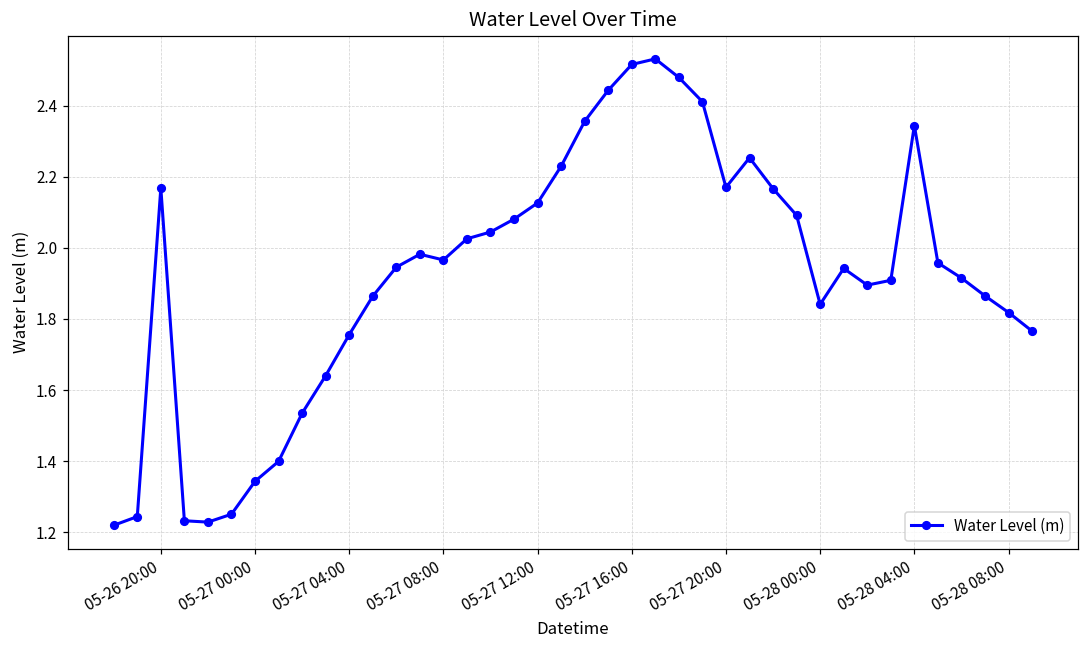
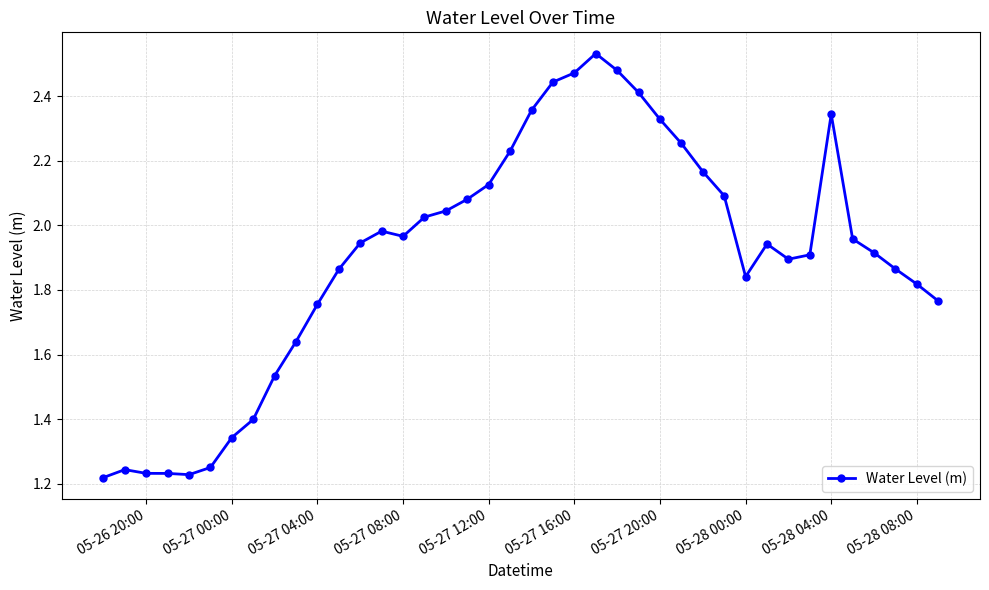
  {
-   "05-26 20:00": 2.17,
+   "05-26 20:00": 1.23,
    "05-27 00:00": 1.34,
    "05-27 04:00": 1.76,
    "05-27 08:00": 1.97,
    "05-27 12:00": 2.13,
-   "05-27 16:00": 2.52,
-   "05-27 20:00": 2.17,
+   "05-27 16:00": 2.47,
+   "05-27 20:00": 2.33,
    "05-28 00:00": 1.84,
    "05-28 04:00": 2.34,
    "05-28 08:00": 1.82
  }
